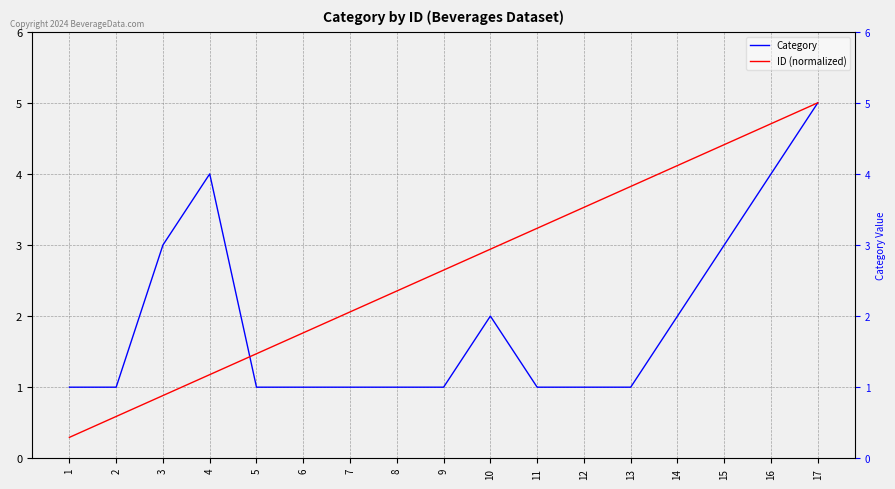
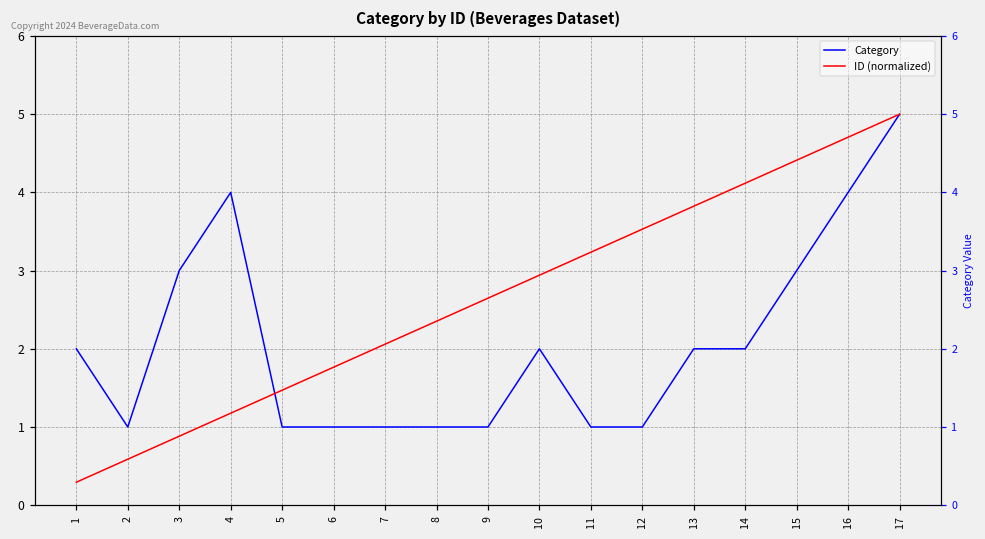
  {
    "Category": {
-     "1": 1,
+     "1": 2,
      "2": 1,
      "3": 3,
      "4": 4,
      "5": 1,
      "6": 1,
      "7": 1,
      "8": 1,
      "9": 1,
      "10": 2,
      "11": 1,
      "12": 1,
-     "13": 1,
+     "13": 2,
      "14": 2,
      "15": 3,
      "16": 4
    },
    "ID (normalized)": {
      "1": 0.3,
      "2": 0.6,
      "3": 0.9,
      "4": 1.2,
      "5": 1.5,
      "6": 1.8,
      "7": 2.1,
      "8": 2.4,
      "9": 2.6,
      "10": 2.9,
      "11": 3.2,
      "12": 3.5,
      "13": 3.8,
      "14": 4.1,
      "15": 4.4,
      "16": 4.7
    }
  }
